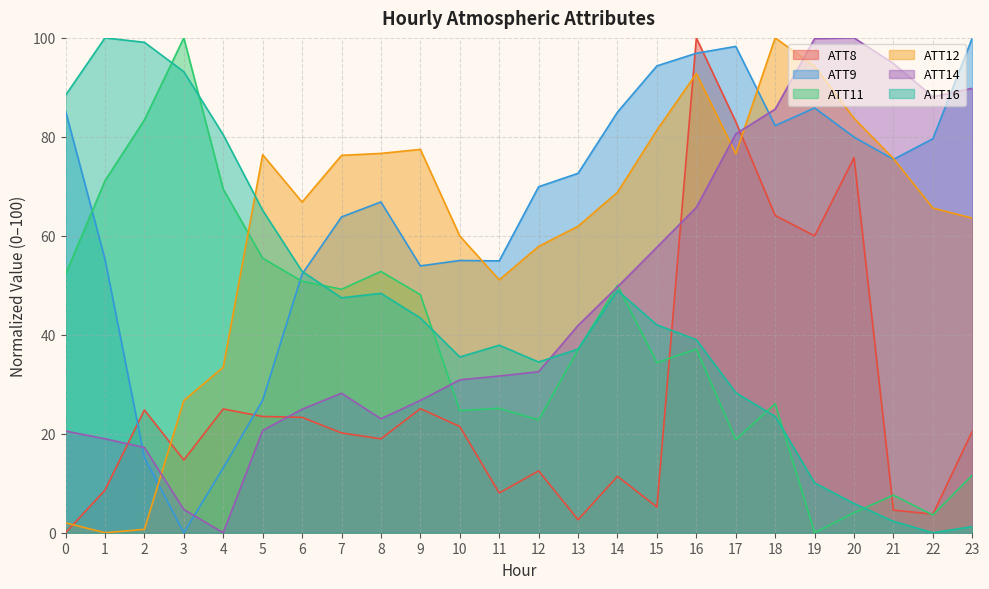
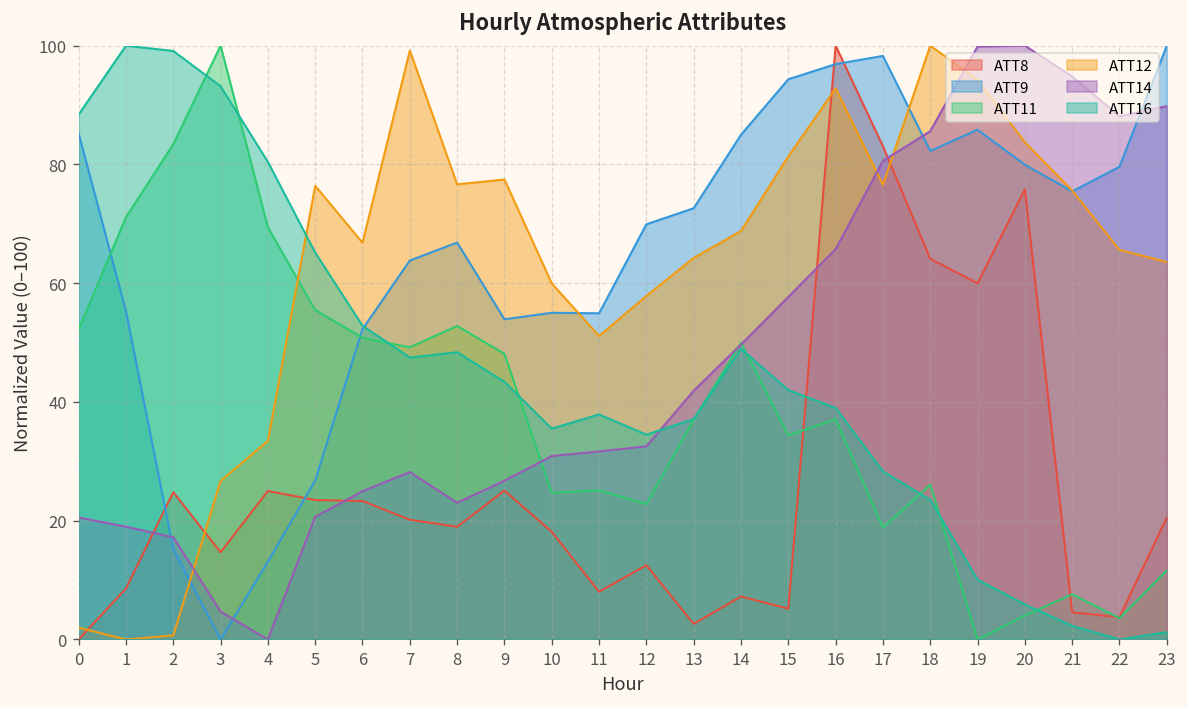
  {
    "ATT8": {
      "0": 0,
      "1": 9,
      "2": 25,
      "3": 15,
      "4": 25,
      "5": 23,
      "6": 23,
      "7": 20,
      "8": 19,
      "9": 25,
-     "10": 21,
+     "10": 18,
      "11": 8,
      "12": 12,
      "13": 3,
-     "14": 11,
+     "14": 7,
      "15": 5,
      "16": 100,
      "17": 83,
      "18": 64,
      "19": 60,
      "20": 76,
      "21": 5,
      "23": 21
    },
    "ATT12": {
      "0": 2,
      "1": 0,
      "2": 1,
      "3": 27,
      "4": 33,
      "5": 76,
      "6": 67,
-     "7": 76,
+     "7": 99,
      "8": 77,
      "9": 77,
      "10": 60,
      "11": 51,
      "12": 58,
-     "13": 62,
+     "13": 64,
      "14": 69,
      "15": 81,
      "16": 93,
      "17": 77,
      "18": 100,
      "20": 84,
      "22": 66,
      "23": 64
    },
    "ATT14": {
      "0": 21,
      "1": 19,
      "2": 17,
      "3": 5,
      "4": 0,
      "5": 21,
      "6": 25,
      "7": 28,
      "8": 23,
      "9": 27,
      "10": 31,
      "11": 32,
      "12": 33,
      "13": 42,
      "15": 58,
      "16": 66,
      "17": 81,
      "18": 86,
      "19": 100,
      "20": 100,
      "23": 90
    }
  }
